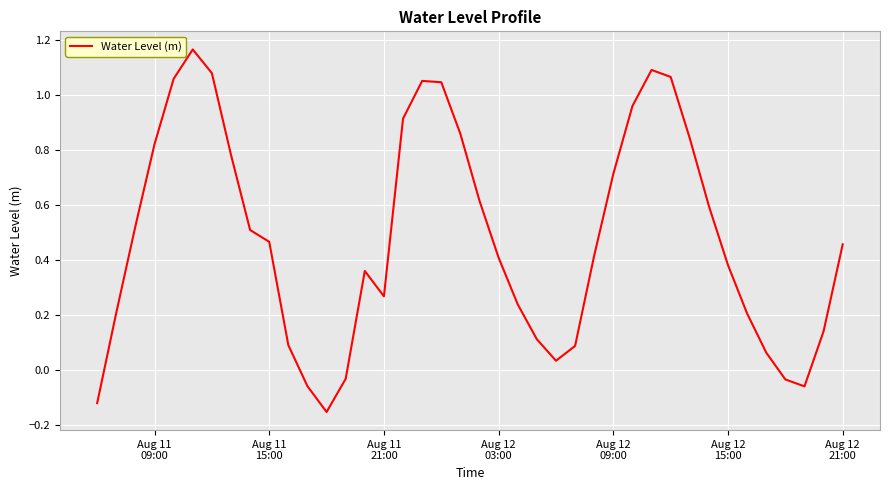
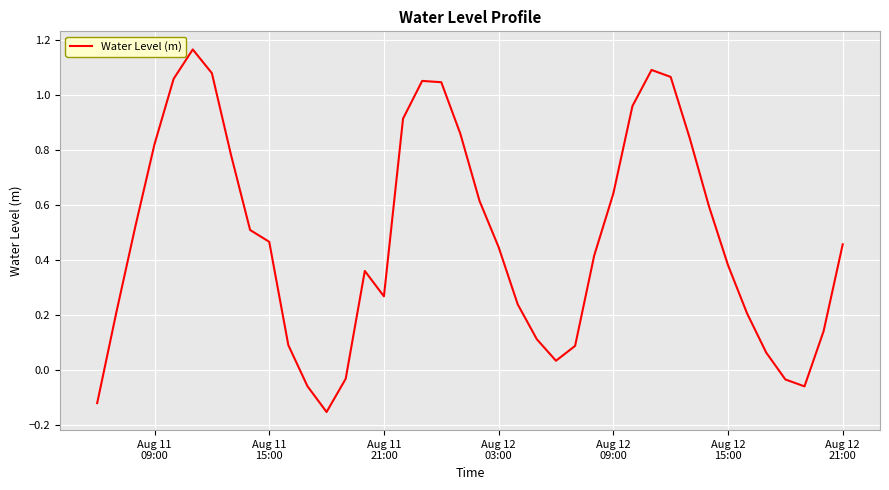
  {
    "Aug 11 09:00": 0.82,
    "Aug 11 15:00": 0.47,
    "Aug 11 21:00": 0.27,
-   "Aug 12 03:00": 0.41,
-   "Aug 12 09:00": 0.71,
+   "Aug 12 03:00": 0.45,
+   "Aug 12 09:00": 0.64,
    "Aug 12 15:00": 0.38,
    "Aug 12 21:00": 0.46
  }
